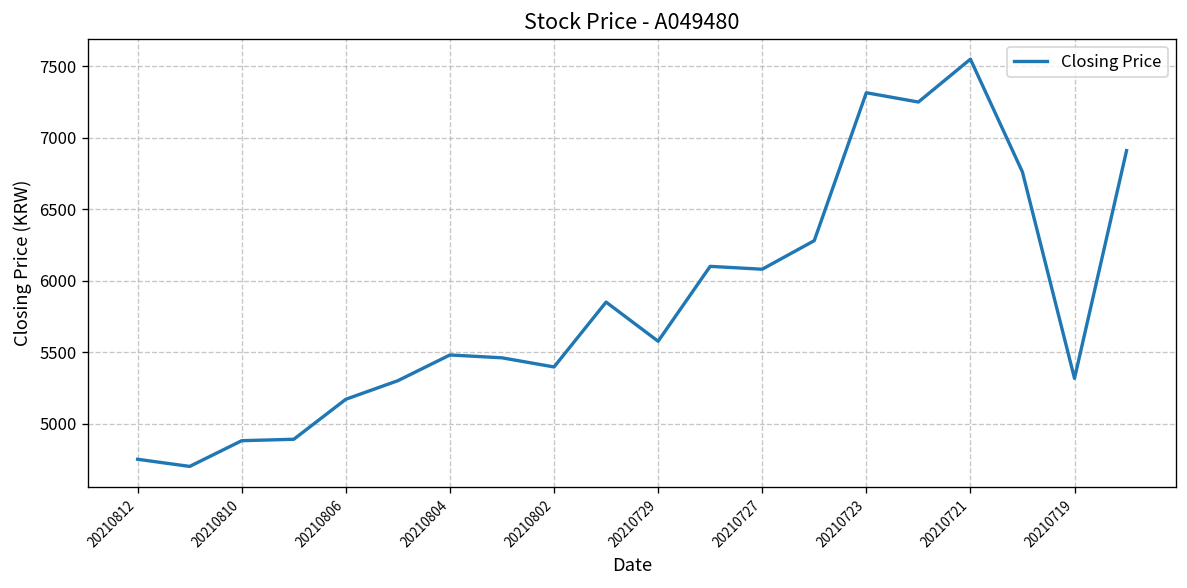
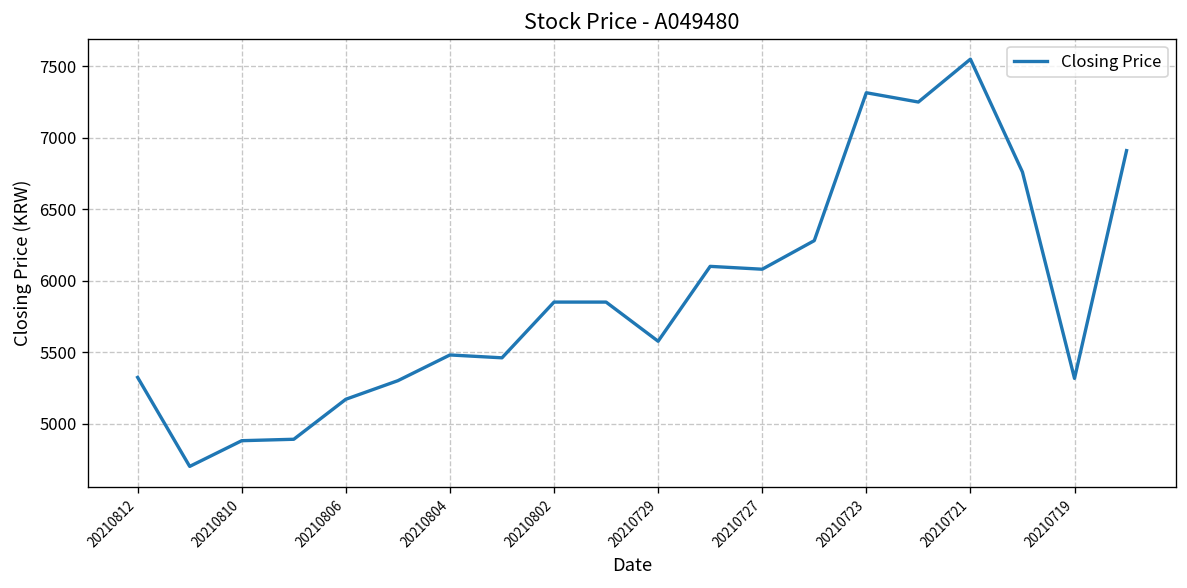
  {
-   "20210812": 4750,
+   "20210812": 5320,
    "20210810": 4880,
    "20210806": 5170,
    "20210804": 5480,
-   "20210802": 5400,
+   "20210802": 5850,
    "20210729": 5580,
    "20210727": 6080,
    "20210723": 7320,
    "20210721": 7550,
    "20210719": 5320
  }
